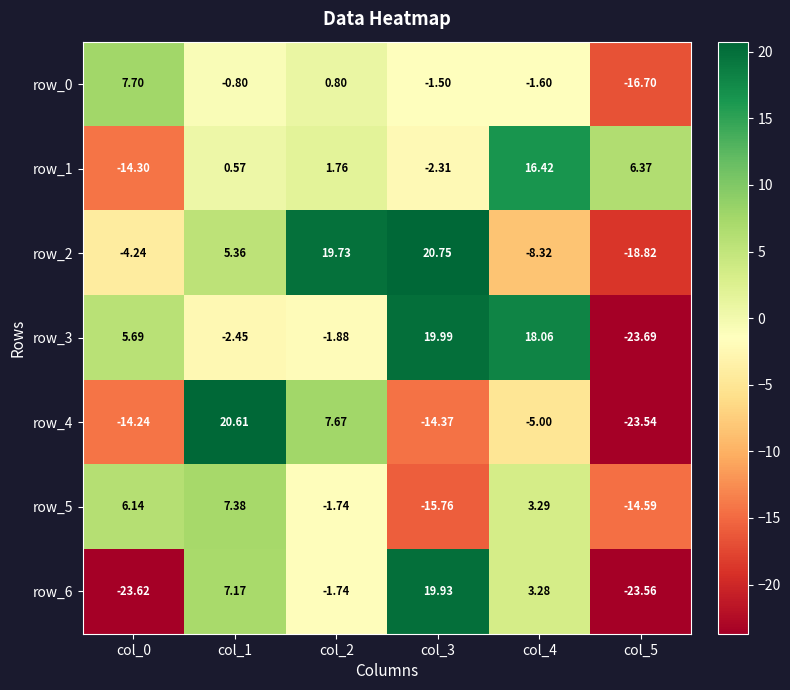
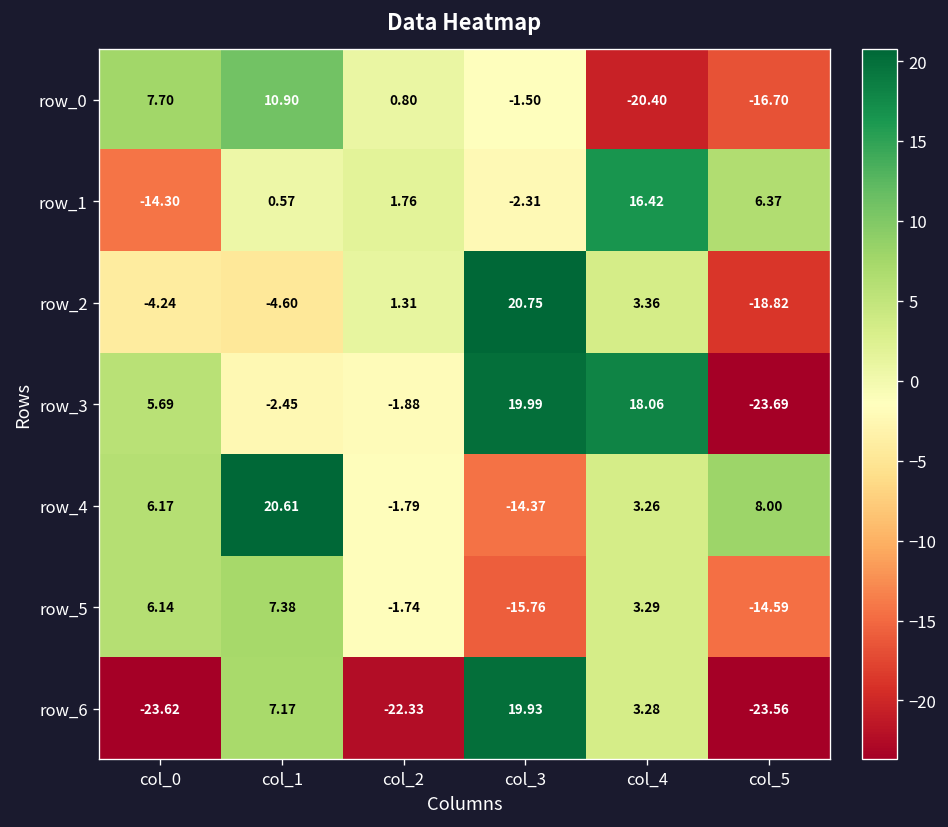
  {
    "row_0": {
      "col_0": 7.70,
-     "col_1": -0.80,
+     "col_1": 10.90,
      "col_2": 0.80,
      "col_3": -1.50,
-     "col_4": -1.60,
+     "col_4": -20.40,
      "col_5": -16.70
    },
    "row_1": {
      "col_0": -14.30,
      "col_1": 0.57,
      "col_2": 1.76,
      "col_3": -2.31,
      "col_4": 16.42,
      "col_5": 6.37
    },
    "row_2": {
      "col_0": -4.24,
-     "col_1": 5.36,
-     "col_2": 19.73,
+     "col_1": -4.60,
+     "col_2": 1.31,
      "col_3": 20.75,
-     "col_4": -8.32,
+     "col_4": 3.36,
      "col_5": -18.82
    },
    "row_3": {
      "col_0": 5.69,
      "col_1": -2.45,
      "col_2": -1.88,
      "col_3": 19.99,
      "col_4": 18.06,
      "col_5": -23.69
    },
    "row_4": {
-     "col_0": -14.24,
+     "col_0": 6.17,
      "col_1": 20.61,
-     "col_2": 7.67,
+     "col_2": -1.79,
      "col_3": -14.37,
-     "col_4": -5.00,
-     "col_5": -23.54
+     "col_4": 3.26,
+     "col_5": 8.00
    },
    "row_5": {
      "col_0": 6.14,
      "col_1": 7.38,
      "col_2": -1.74,
      "col_3": -15.76,
      "col_4": 3.29,
      "col_5": -14.59
    },
    "row_6": {
      "col_0": -23.62,
      "col_1": 7.17,
-     "col_2": -1.74,
+     "col_2": -22.33,
      "col_3": 19.93,
      "col_4": 3.28,
      "col_5": -23.56
    }
  }
